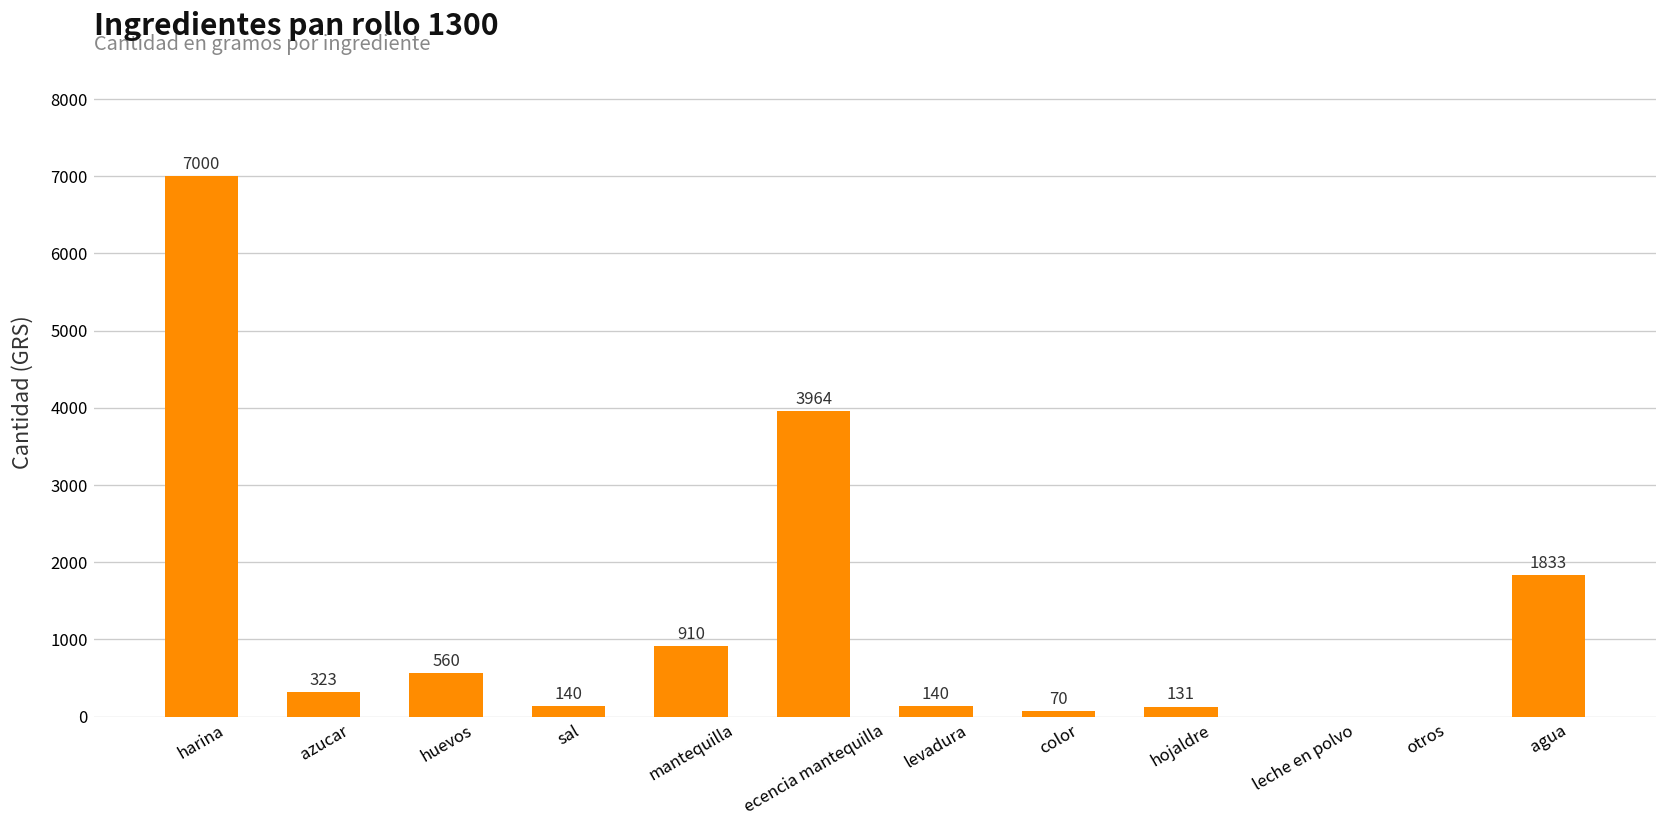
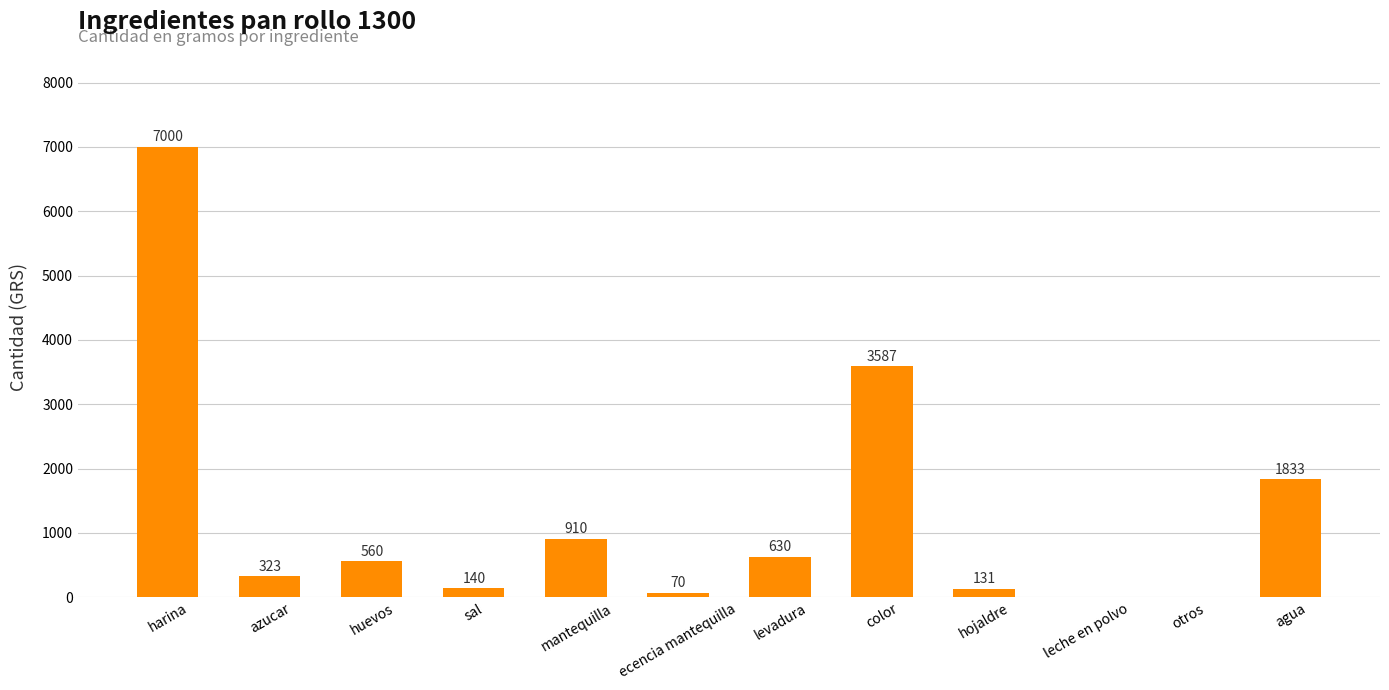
  {
    "harina": 7000,
    "azucar": 323,
    "huevos": 560,
    "sal": 140,
    "mantequilla": 910,
-   "ecencia mantequilla": 3964,
-   "levadura": 140,
-   "color": 70,
+   "ecencia mantequilla": 70,
+   "levadura": 630,
+   "color": 3587,
    "hojaldre": 131,
    "agua": 1833
  }
